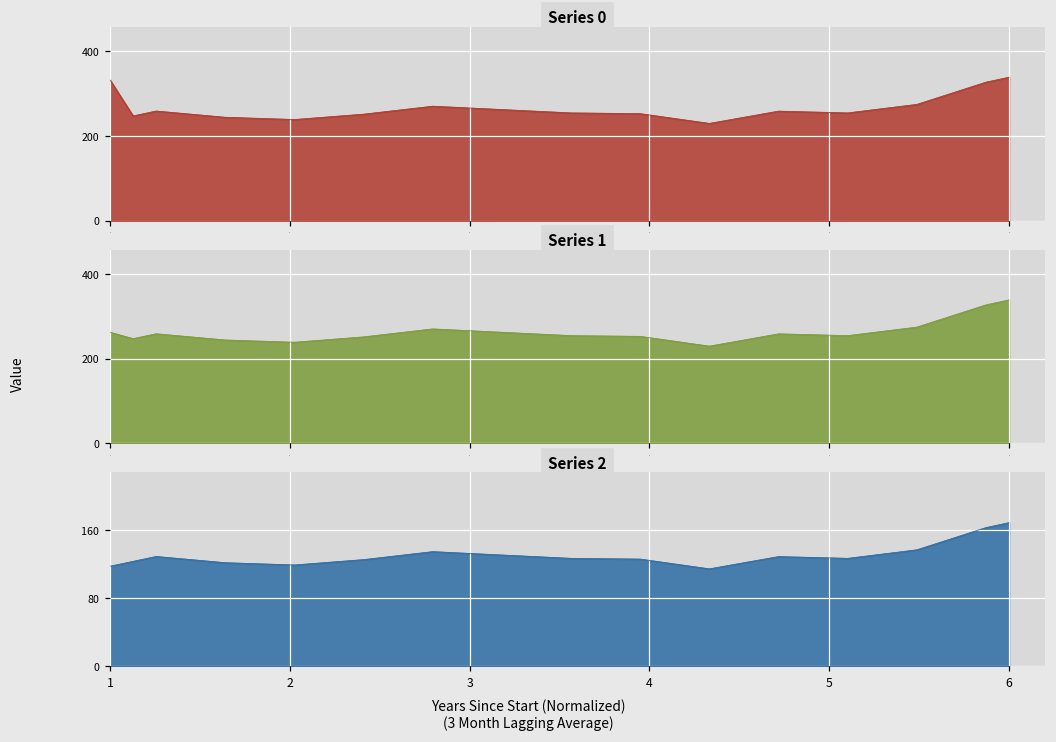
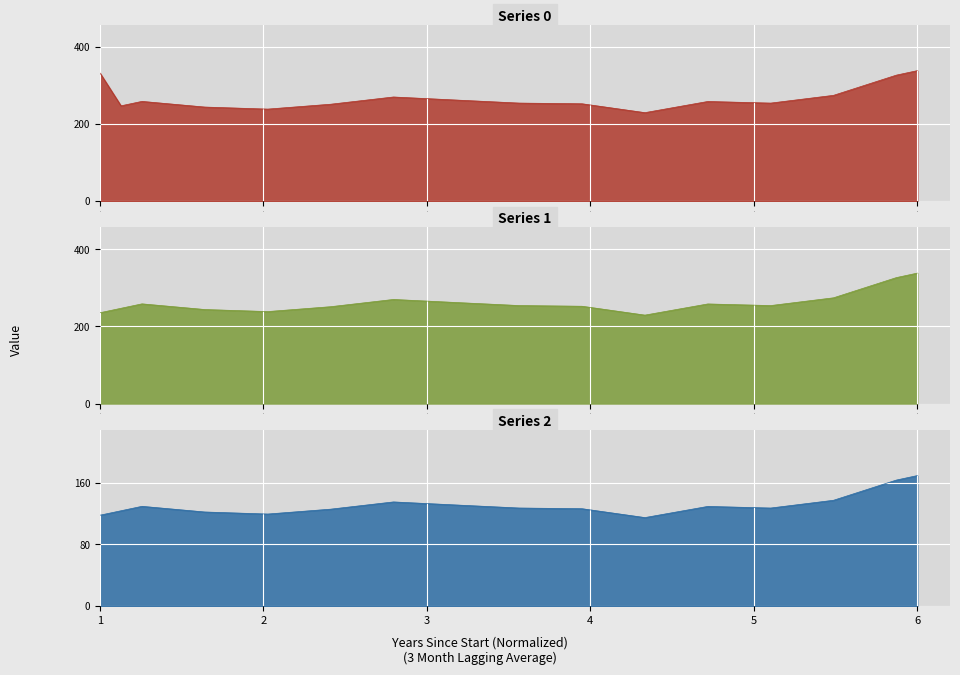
  {
    "Series 0": {
      "1": 330,
      "6": 340
    },
    "Series 1": {
-     "1": 260,
+     "1": 240,
      "6": 340
    },
    "Series 2": {
      "1": 120,
      "6": 170
    }
  }
